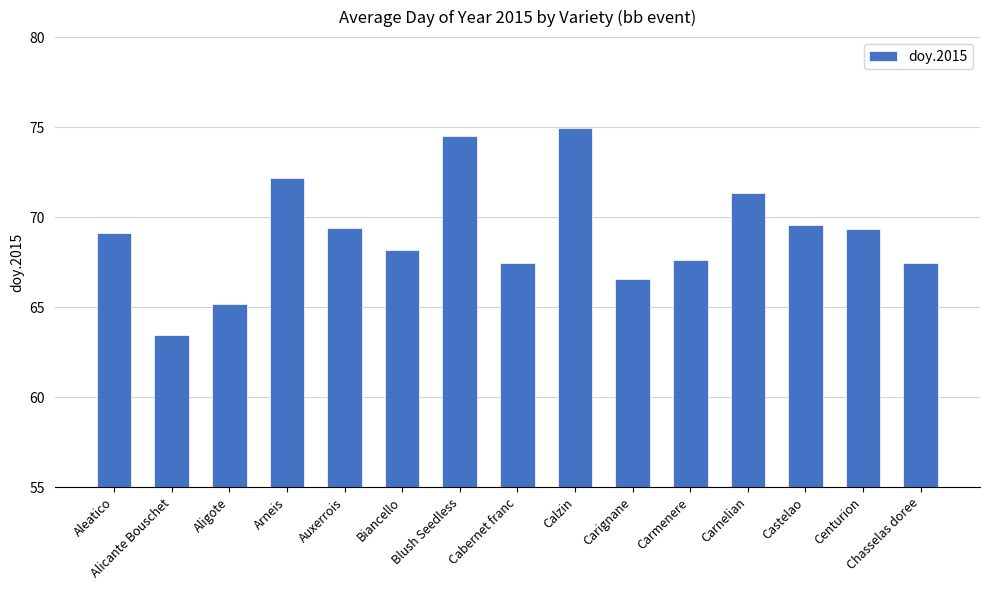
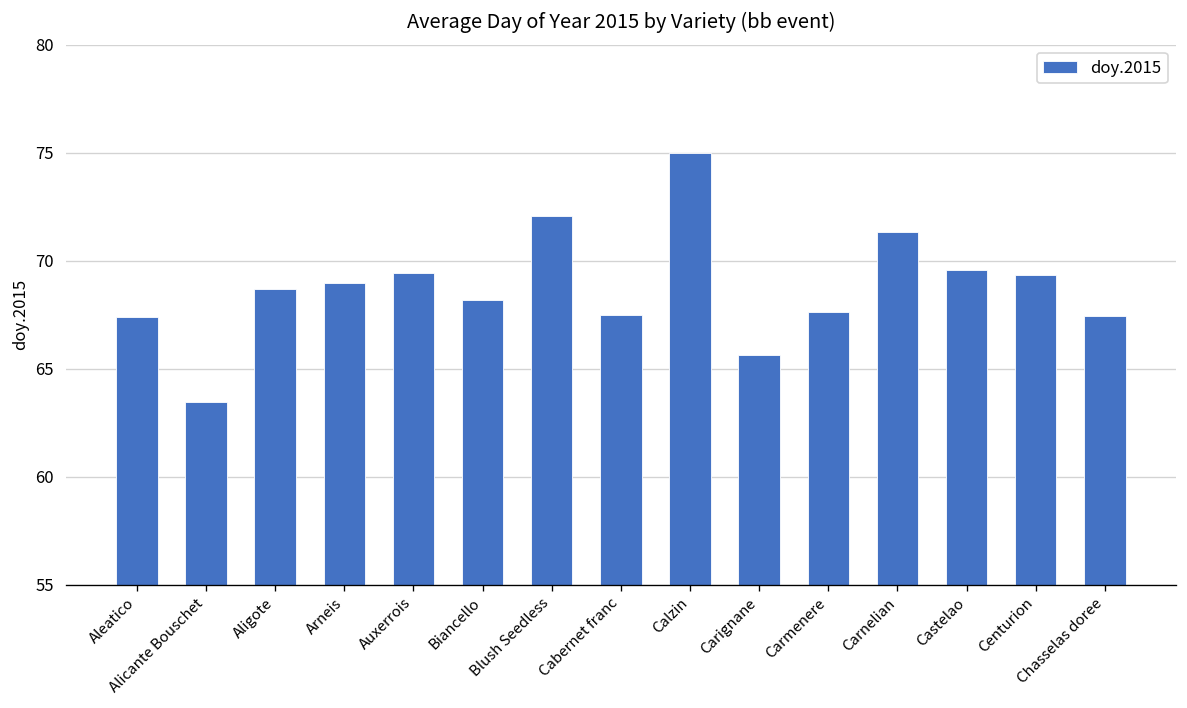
  {
-   "Aleatico": 69.1,
+   "Aleatico": 67.4,
    "Alicante Bouschet": 63.4,
-   "Aligote": 65.2,
-   "Arneis": 72.2,
+   "Aligote": 68.7,
+   "Arneis": 69.0,
    "Auxerrois": 69.4,
    "Biancello": 68.2,
-   "Blush Seedless": 74.5,
+   "Blush Seedless": 72.0,
    "Cabernet franc": 67.5,
    "Calzin": 75.0,
-   "Carignane": 66.6,
+   "Carignane": 65.6,
    "Carmenere": 67.6,
    "Carnelian": 71.3,
    "Castelao": 69.6,
    "Centurion": 69.4,
    "Chasselas doree": 67.4
  }
